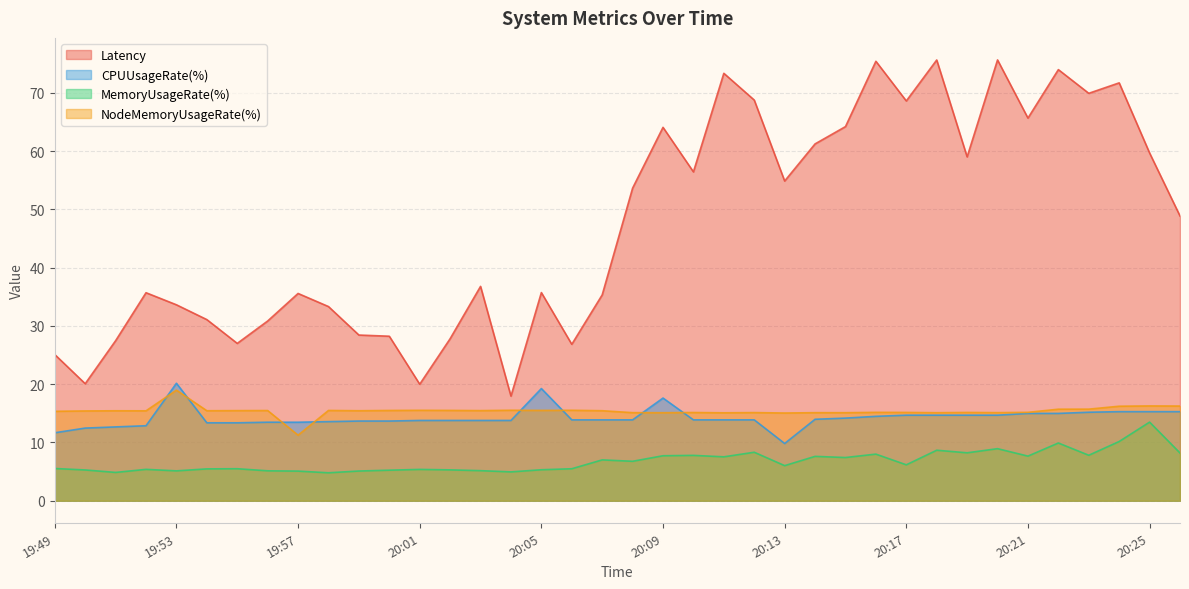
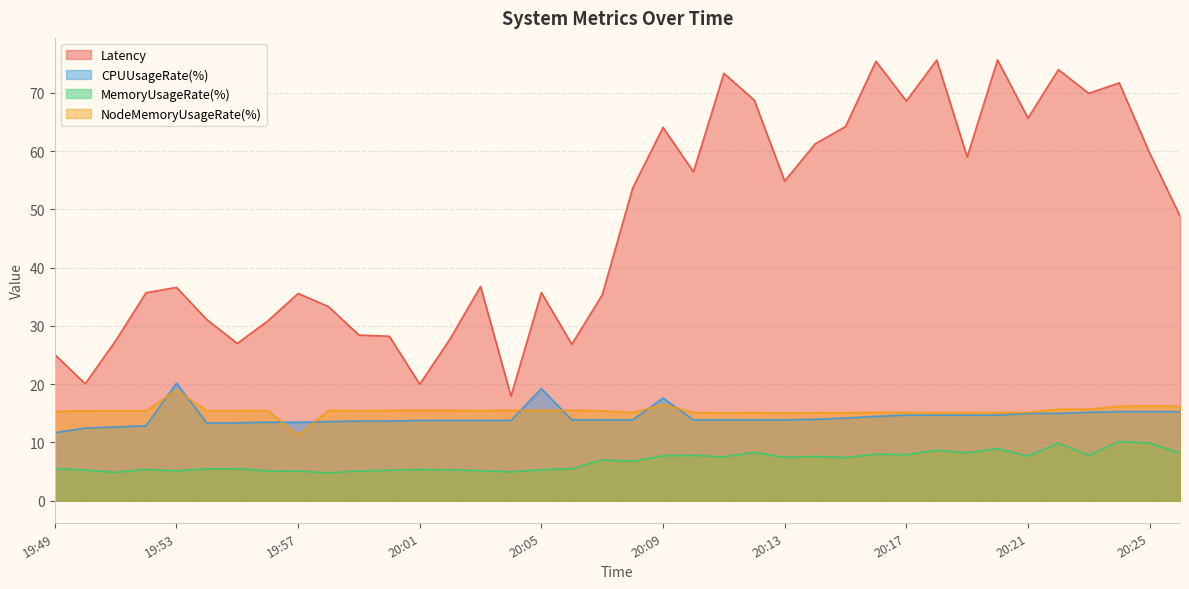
  {
    "Latency": {
      "19:49": 25,
-     "19:53": 34,
+     "19:53": 37,
      "19:57": 36,
      "20:01": 20,
      "20:05": 36,
      "20:09": 64,
      "20:13": 55,
      "20:17": 69,
      "20:21": 66,
      "20:25": 60
    },
    "CPUUsageRate(%)": {
      "19:49": 12,
      "19:53": 20,
      "19:57": 13,
      "20:01": 14,
      "20:05": 19,
      "20:09": 18,
-     "20:13": 10,
+     "20:13": 14,
      "20:17": 15,
      "20:25": 15
    },
    "MemoryUsageRate(%)": {
      "19:49": 6,
      "19:53": 5,
      "19:57": 5,
      "20:01": 5,
      "20:05": 5,
      "20:09": 8,
-     "20:13": 6,
-     "20:17": 6,
+     "20:13": 7,
+     "20:17": 8,
      "20:21": 8,
-     "20:25": 13
+     "20:25": 10
    },
    "NodeMemoryUsageRate(%)": {
      "19:49": 15,
      "19:53": 19,
      "19:57": 11,
      "20:01": 16,
      "20:05": 16,
-     "20:09": 15,
+     "20:09": 17,
      "20:13": 15,
      "20:17": 15,
      "20:25": 16
    }
  }
